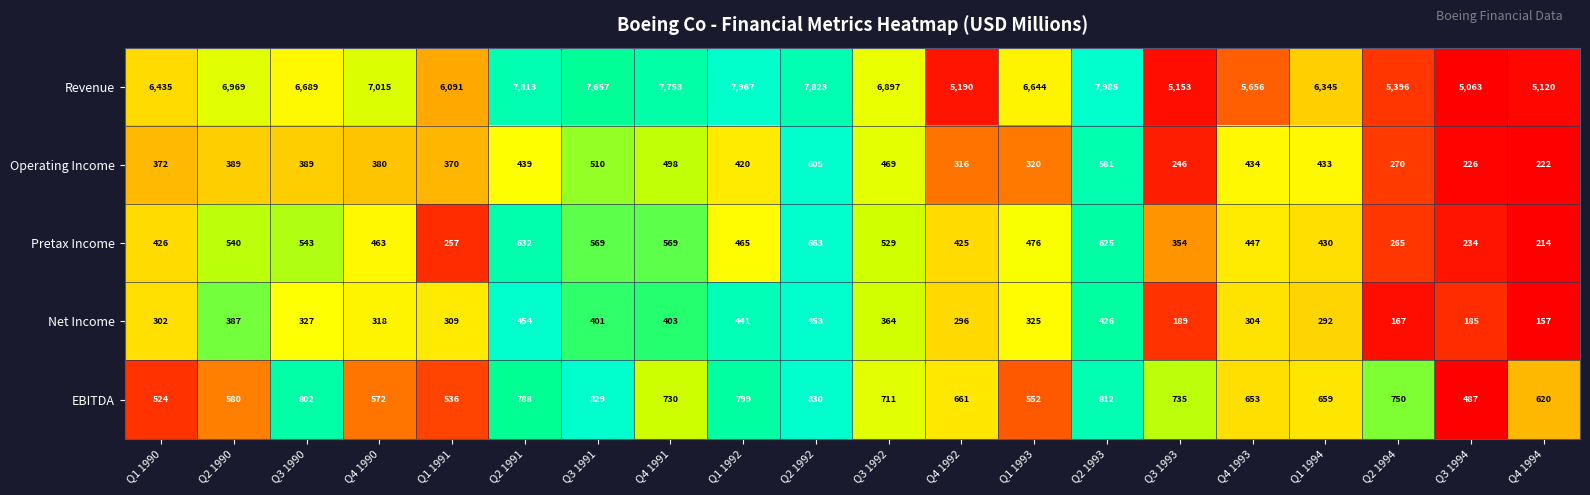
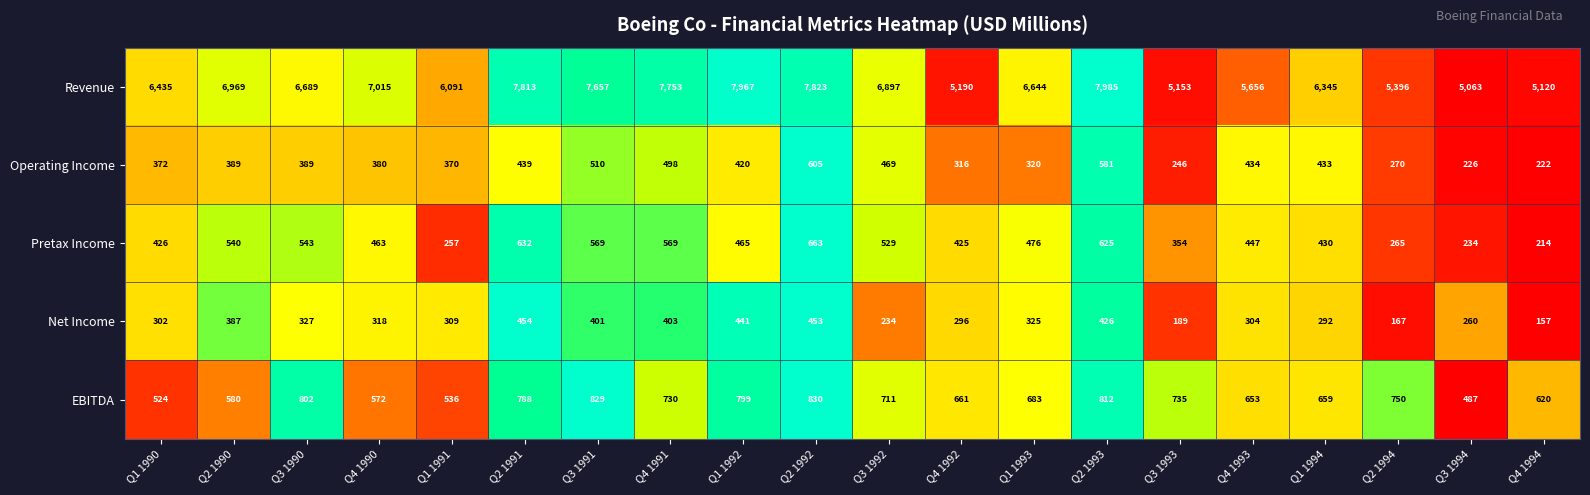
  {
    "Revenue": {
      "Q1 1990": "6,435",
      "Q2 1990": "6,969",
      "Q3 1990": "6,689",
      "Q4 1990": "7,015",
      "Q1 1991": "6,091",
      "Q2 1991": "7,813",
      "Q3 1991": "7,657",
      "Q4 1991": "7,753",
      "Q1 1992": "7,967",
      "Q2 1992": "7,823",
      "Q3 1992": "6,897",
      "Q4 1992": "5,190",
      "Q1 1993": "6,644",
      "Q2 1993": "7,985",
      "Q3 1993": "5,153",
      "Q4 1993": "5,656",
      "Q1 1994": "6,345",
      "Q2 1994": "5,396",
      "Q3 1994": "5,063",
      "Q4 1994": "5,120"
    },
    "Operating Income": {
      "Q1 1990": "372",
      "Q2 1990": "389",
      "Q3 1990": "389",
      "Q4 1990": "380",
      "Q1 1991": "370",
      "Q2 1991": "439",
      "Q3 1991": "510",
      "Q4 1991": "498",
      "Q1 1992": "420",
      "Q2 1992": "605",
      "Q3 1992": "469",
      "Q4 1992": "316",
      "Q1 1993": "320",
      "Q2 1993": "581",
      "Q3 1993": "246",
      "Q4 1993": "434",
      "Q1 1994": "433",
      "Q2 1994": "270",
      "Q3 1994": "226",
      "Q4 1994": "222"
    },
    "Pretax Income": {
      "Q1 1990": "426",
      "Q2 1990": "540",
      "Q3 1990": "543",
      "Q4 1990": "463",
      "Q1 1991": "257",
      "Q2 1991": "632",
      "Q3 1991": "569",
      "Q4 1991": "569",
      "Q1 1992": "465",
      "Q2 1992": "663",
      "Q3 1992": "529",
      "Q4 1992": "425",
      "Q1 1993": "476",
      "Q2 1993": "625",
      "Q3 1993": "354",
      "Q4 1993": "447",
      "Q1 1994": "430",
      "Q2 1994": "265",
      "Q3 1994": "234",
      "Q4 1994": "214"
    },
    "Net Income": {
      "Q1 1990": "302",
      "Q2 1990": "387",
      "Q3 1990": "327",
      "Q4 1990": "318",
      "Q1 1991": "309",
      "Q2 1991": "454",
      "Q3 1991": "401",
      "Q4 1991": "403",
      "Q1 1992": "441",
      "Q2 1992": "453",
-     "Q3 1992": "364",
+     "Q3 1992": "234",
      "Q4 1992": "296",
      "Q1 1993": "325",
      "Q2 1993": "426",
      "Q3 1993": "189",
      "Q4 1993": "304",
      "Q1 1994": "292",
      "Q2 1994": "167",
-     "Q3 1994": "185",
+     "Q3 1994": "260",
      "Q4 1994": "157"
    },
    "EBITDA": {
      "Q1 1990": "524",
      "Q2 1990": "580",
      "Q3 1990": "802",
      "Q4 1990": "572",
      "Q1 1991": "536",
      "Q2 1991": "788",
      "Q3 1991": "829",
      "Q4 1991": "730",
      "Q1 1992": "799",
      "Q2 1992": "830",
      "Q3 1992": "711",
      "Q4 1992": "661",
-     "Q1 1993": "552",
+     "Q1 1993": "683",
      "Q2 1993": "812",
      "Q3 1993": "735",
      "Q4 1993": "653",
      "Q1 1994": "659",
      "Q2 1994": "750",
      "Q3 1994": "487",
      "Q4 1994": "620"
    }
  }
